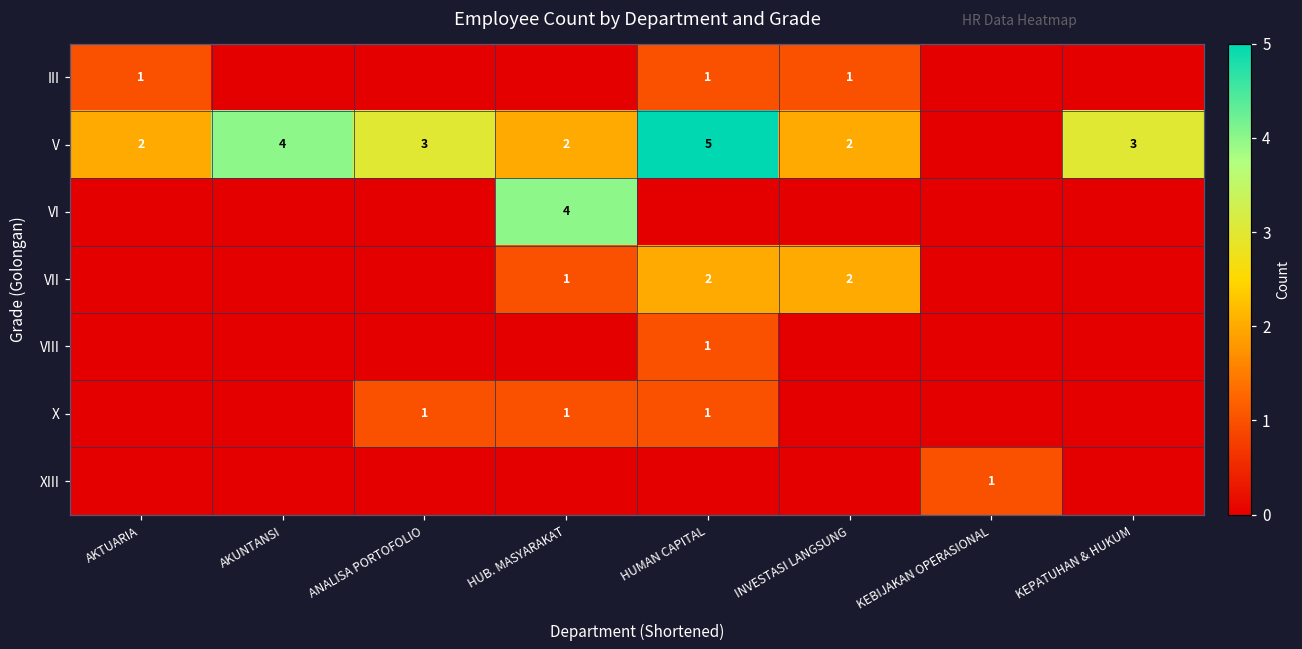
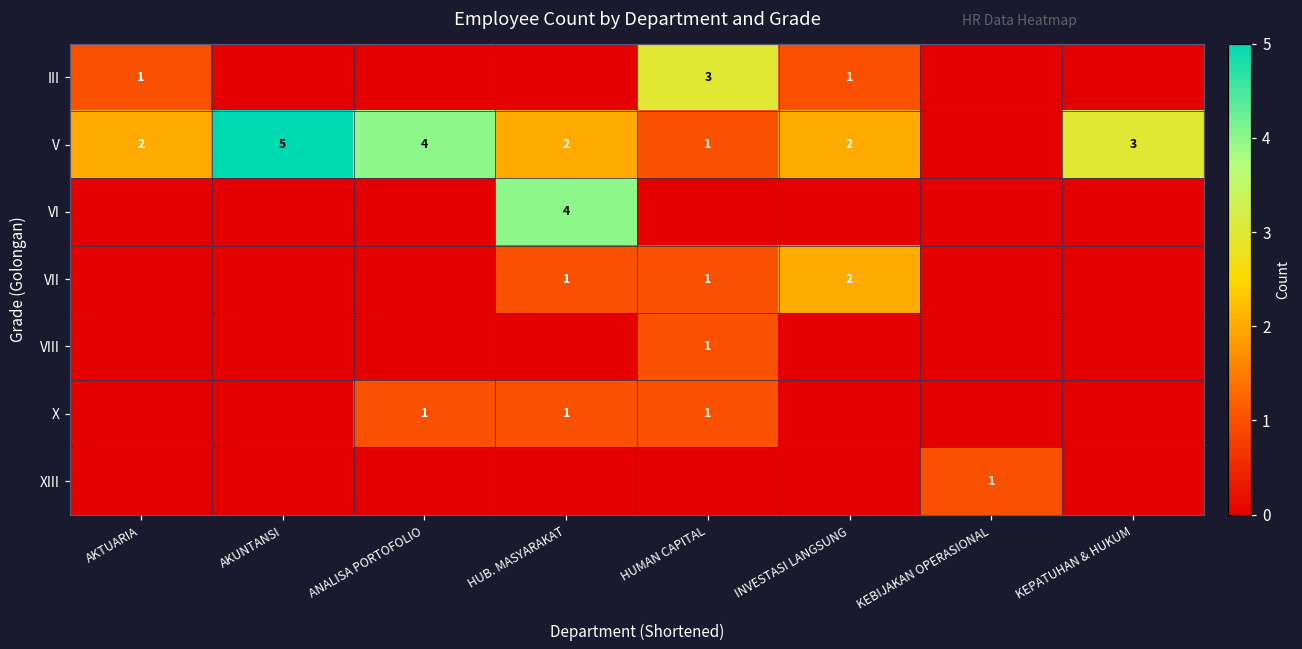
  {
    "III": {
      "AKTUARIA": 1,
-     "HUMAN CAPITAL": 1,
+     "HUMAN CAPITAL": 3,
      "INVESTASI LANGSUNG": 1
    },
    "V": {
      "AKTUARIA": 2,
-     "AKUNTANSI": 4,
-     "ANALISA PORTOFOLIO": 3,
+     "AKUNTANSI": 5,
+     "ANALISA PORTOFOLIO": 4,
      "HUB. MASYARAKAT": 2,
-     "HUMAN CAPITAL": 5,
+     "HUMAN CAPITAL": 1,
      "INVESTASI LANGSUNG": 2,
      "KEPATUHAN & HUKUM": 3
    },
    "VI": {
      "HUB. MASYARAKAT": 4
    },
    "VII": {
      "HUB. MASYARAKAT": 1,
-     "HUMAN CAPITAL": 2,
+     "HUMAN CAPITAL": 1,
      "INVESTASI LANGSUNG": 2
    },
    "VIII": {
      "HUMAN CAPITAL": 1
    },
    "X": {
      "ANALISA PORTOFOLIO": 1,
      "HUB. MASYARAKAT": 1,
      "HUMAN CAPITAL": 1
    },
    "XIII": {
      "KEBIJAKAN OPERASIONAL": 1
    }
  }
